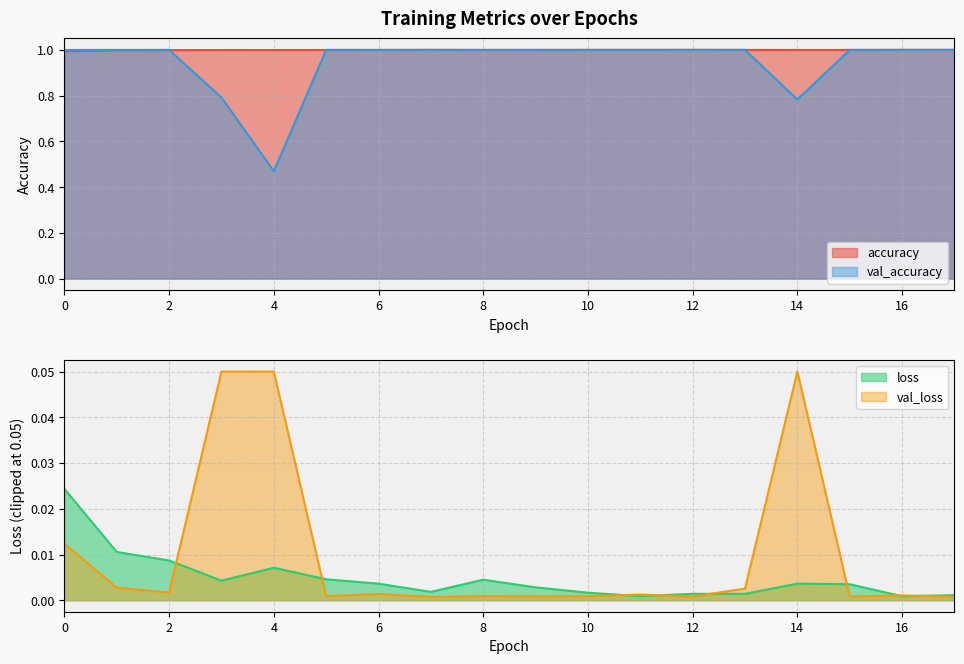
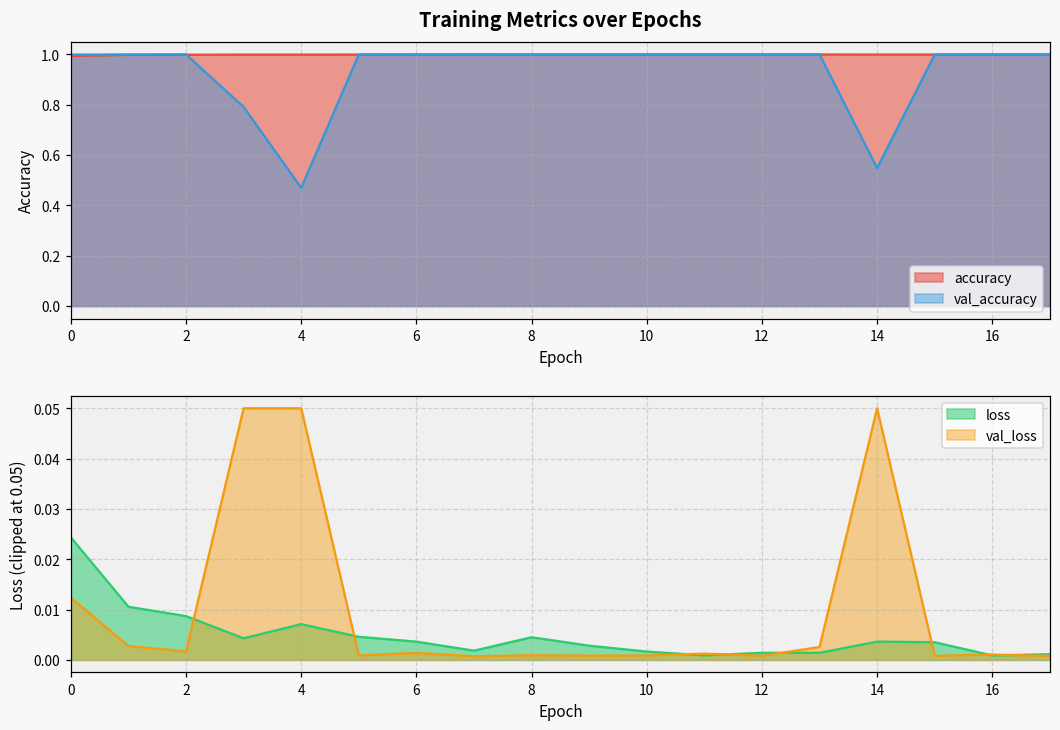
  {
    "Training Metrics over Epochs": {
      "accuracy": {
        "4": 1.00,
        "14": 1.00
      },
      "val_accuracy": {
        "4": 0.47,
-       "14": 0.78
+       "14": 0.55
      }
    }
  }
